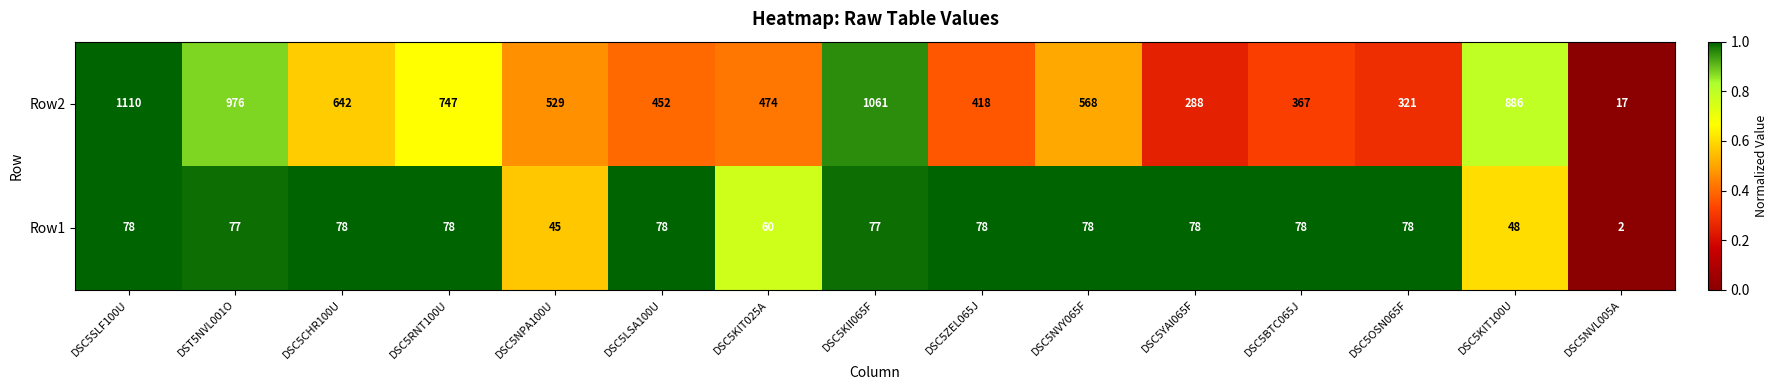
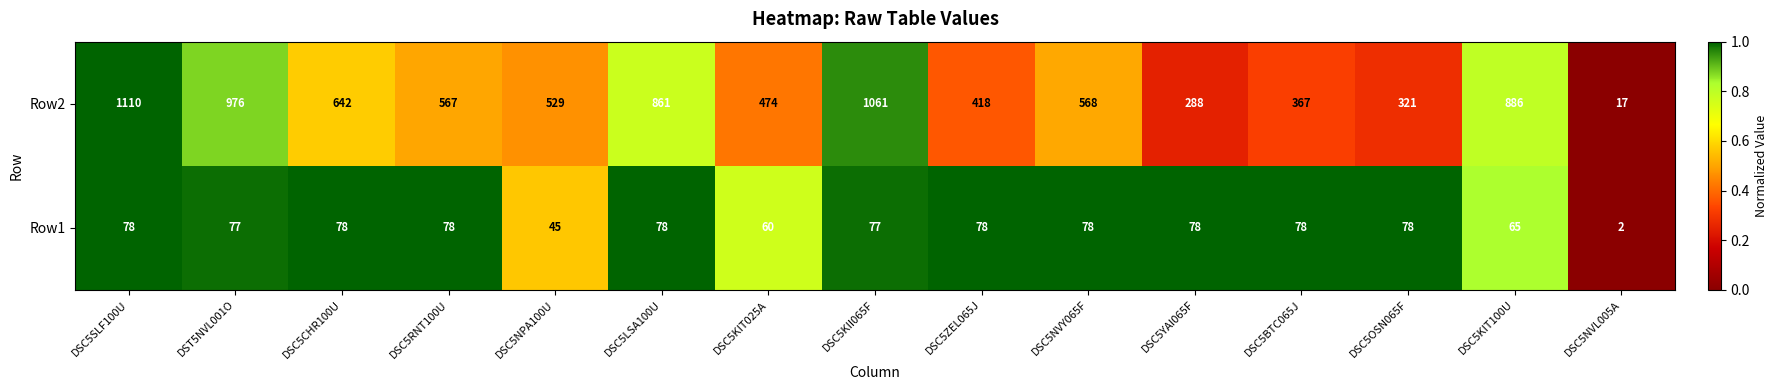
  {
    "Row2": {
      "DSC5SLF100U": 1110,
      "DST5NVL001O": 976,
      "DSC5CHR100U": 642,
-     "DSC5RNT100U": 747,
+     "DSC5RNT100U": 567,
      "DSC5NPA100U": 529,
-     "DSC5LSA100U": 452,
+     "DSC5LSA100U": 861,
      "DSC5KIT025A": 474,
      "DSC5KII065F": 1061,
      "DSC5ZEL065J": 418,
      "DSC5NVY065F": 568,
      "DSC5YAI065F": 288,
      "DSC5BTC065J": 367,
      "DSC5OSN065F": 321,
      "DSC5KIT100U": 886,
      "DSC5NVL005A": 17
    },
    "Row1": {
      "DSC5SLF100U": 78,
      "DST5NVL001O": 77,
      "DSC5CHR100U": 78,
      "DSC5RNT100U": 78,
      "DSC5NPA100U": 45,
      "DSC5LSA100U": 78,
      "DSC5KIT025A": 60,
      "DSC5KII065F": 77,
      "DSC5ZEL065J": 78,
      "DSC5NVY065F": 78,
      "DSC5YAI065F": 78,
      "DSC5BTC065J": 78,
      "DSC5OSN065F": 78,
-     "DSC5KIT100U": 48,
+     "DSC5KIT100U": 65,
      "DSC5NVL005A": 2
    }
  }
